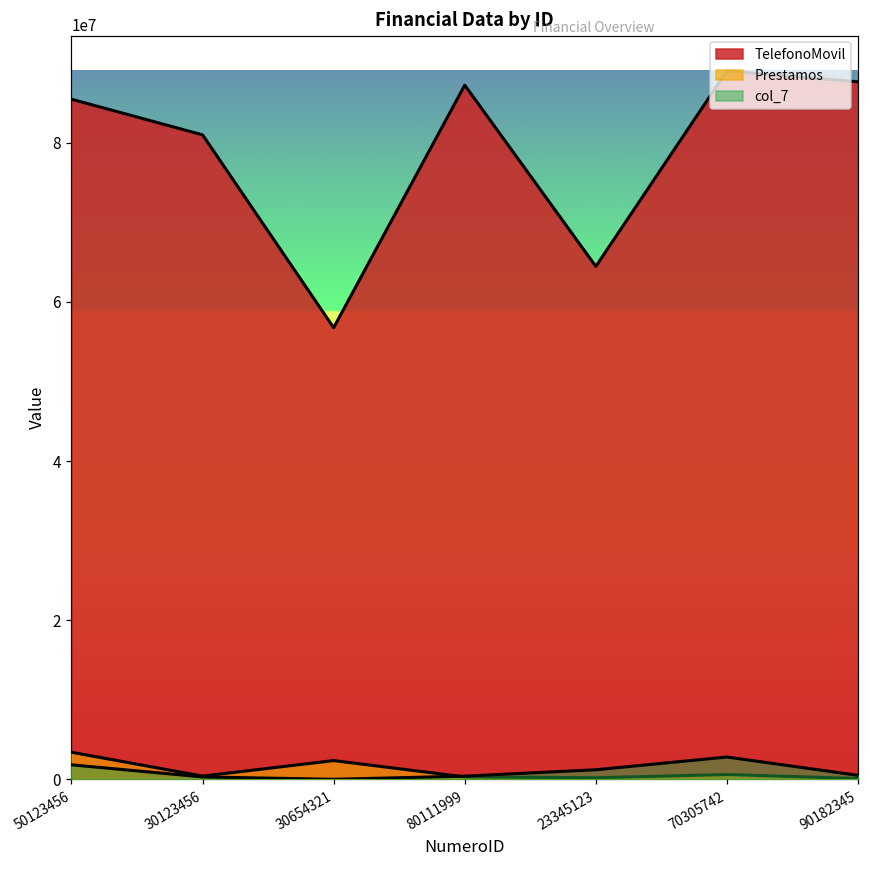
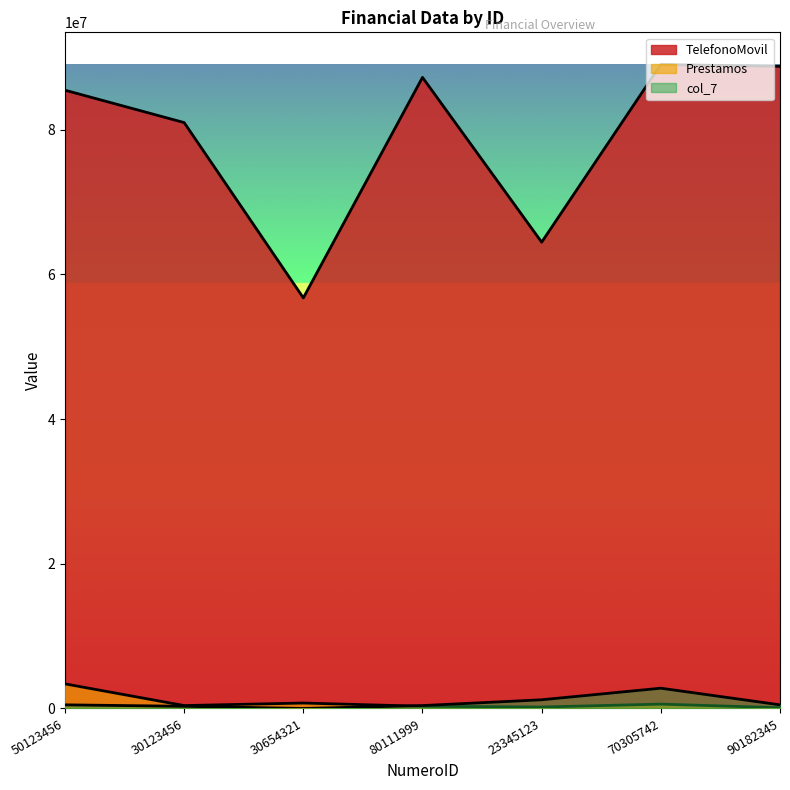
  {
    "TelefonoMovil": {
      "50123456": 85000000,
      "30123456": 81000000,
      "30654321": 57000000,
      "80111999": 87000000,
      "23345123": 64000000,
-     "90182345": 88000000
+     "90182345": 89000000
    },
    "Prestamos": {
      "50123456": 3000000,
-     "30654321": 2000000,
+     "30654321": 1000000,
      "23345123": 0,
      "70305742": 1000000,
      "90182345": 0
    },
    "col_7": {
-     "50123456": 2000000,
+     "50123456": 1000000,
      "30654321": 0,
      "23345123": 1000000,
      "70305742": 3000000,
      "90182345": 1000000
    }
  }
